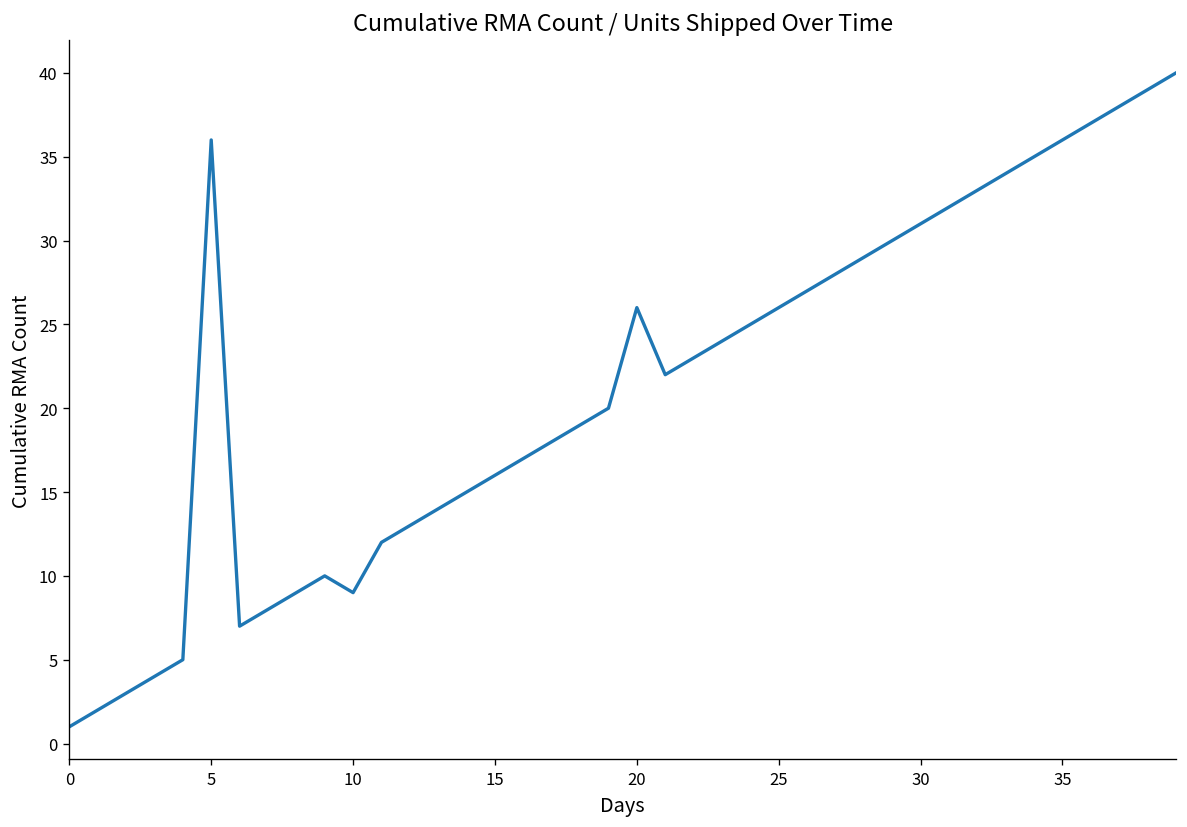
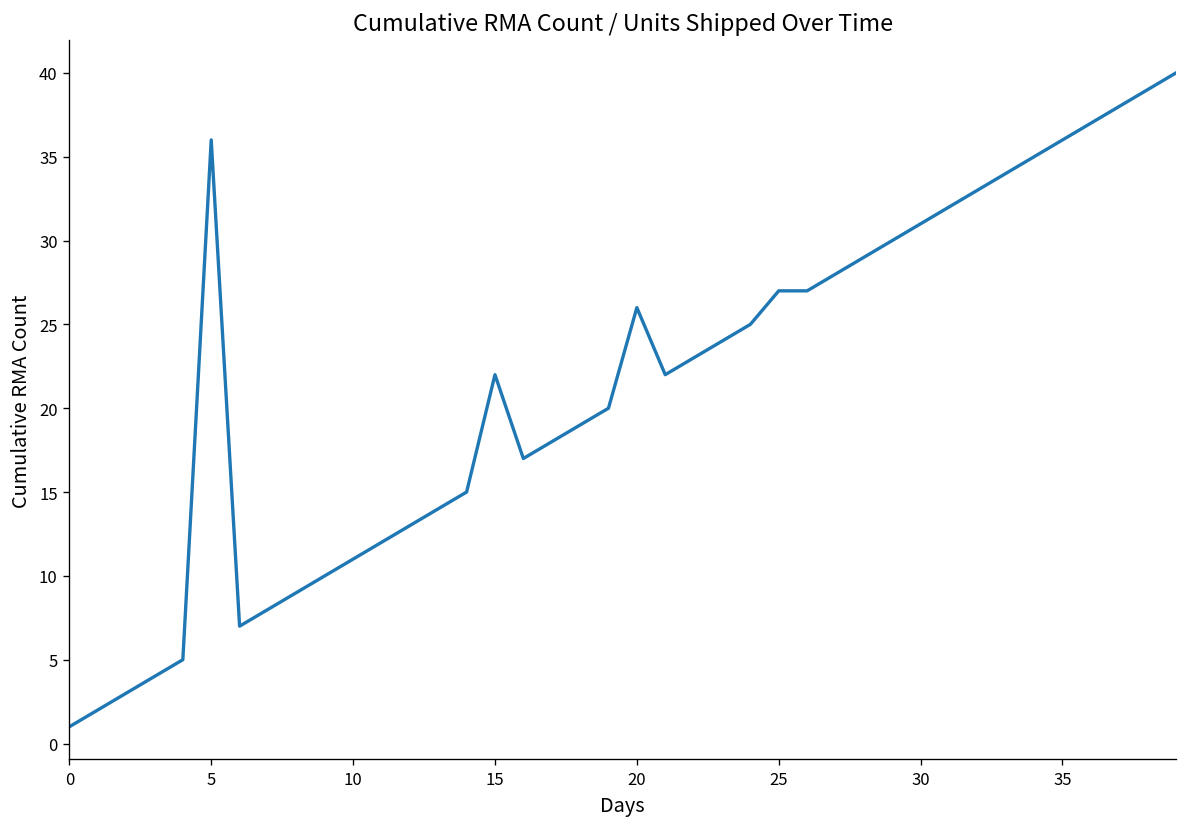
  {
    "0": 1,
    "5": 36,
-   "10": 9,
-   "15": 16,
+   "10": 11,
+   "15": 22,
    "20": 26,
-   "25": 26,
+   "25": 27,
    "30": 31,
    "35": 36
  }
